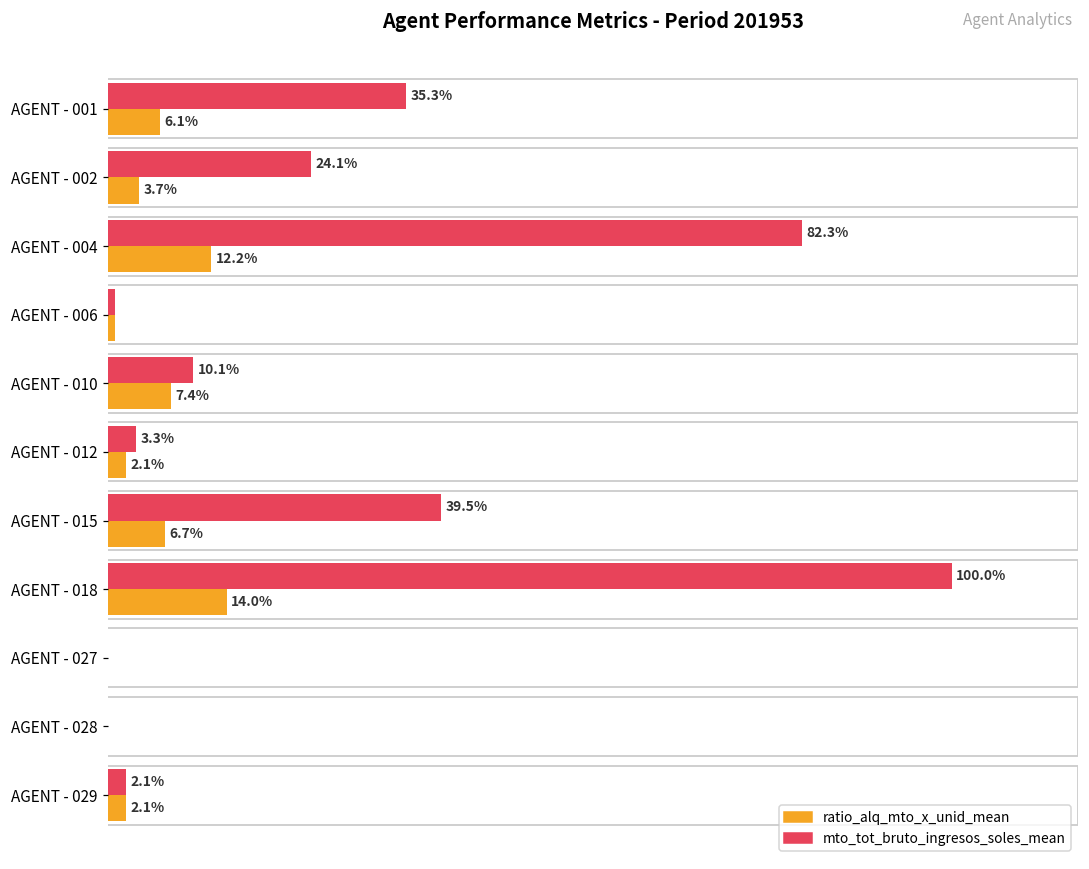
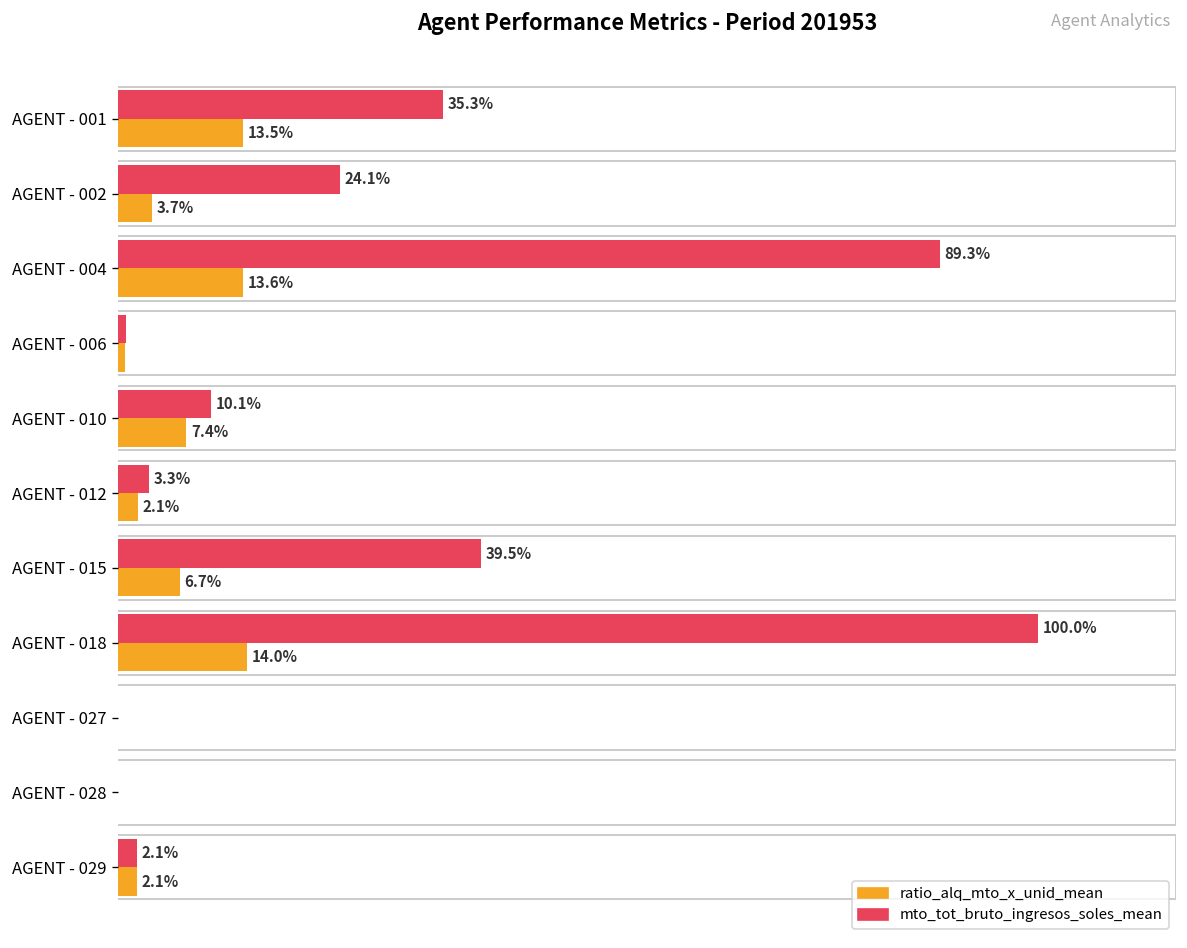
  {
    "ratio_alq_mto_x_unid_mean": {
-     "AGENT - 001": "6.1%",
+     "AGENT - 001": "13.5%",
      "AGENT - 002": "3.7%",
-     "AGENT - 004": "12.2%",
+     "AGENT - 004": "13.6%",
      "AGENT - 010": "7.4%",
      "AGENT - 012": "2.1%",
      "AGENT - 015": "6.7%",
      "AGENT - 018": "14.0%",
      "AGENT - 029": "2.1%"
    },
    "mto_tot_bruto_ingresos_soles_mean": {
      "AGENT - 001": "35.3%",
      "AGENT - 002": "24.1%",
-     "AGENT - 004": "82.3%",
+     "AGENT - 004": "89.3%",
      "AGENT - 010": "10.1%",
      "AGENT - 012": "3.3%",
      "AGENT - 015": "39.5%",
      "AGENT - 018": "100.0%",
      "AGENT - 029": "2.1%"
    }
  }
